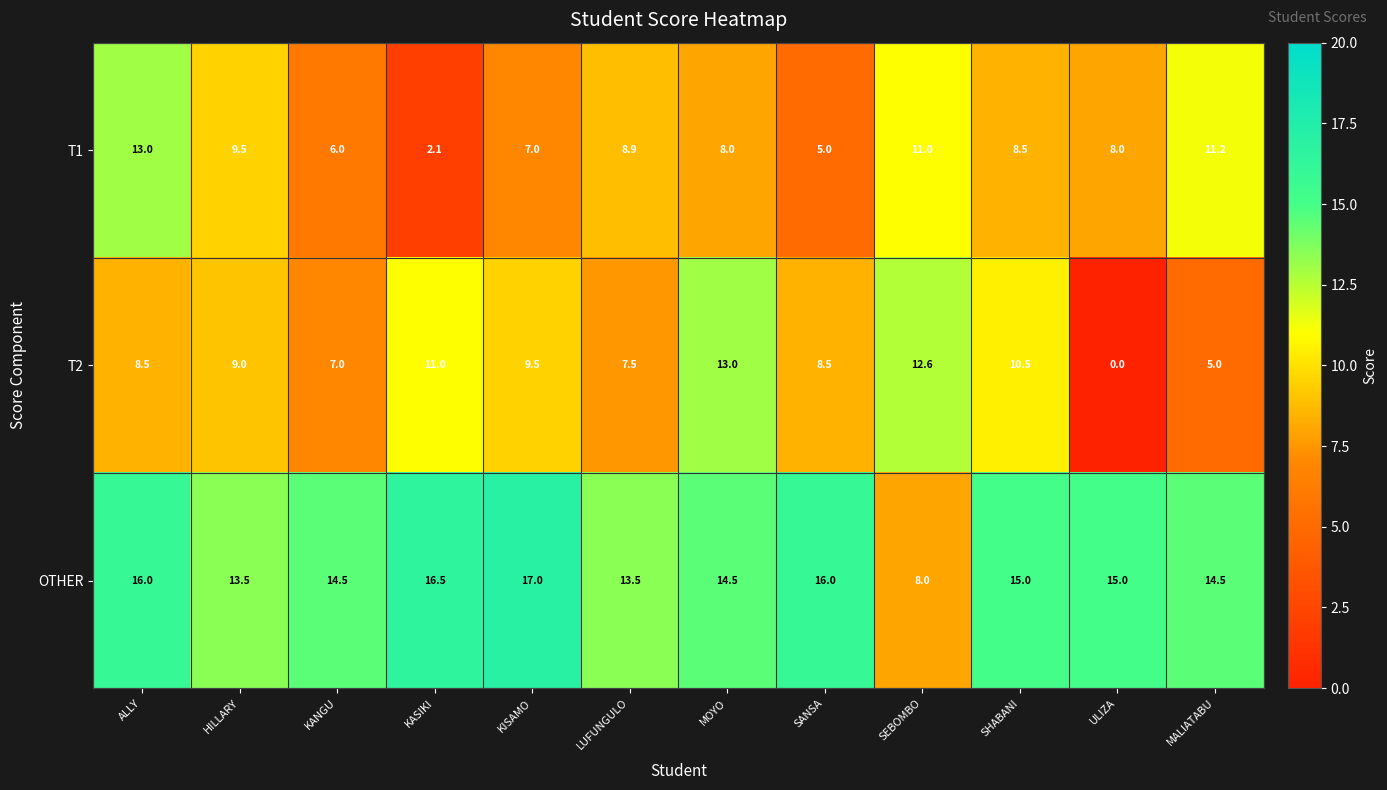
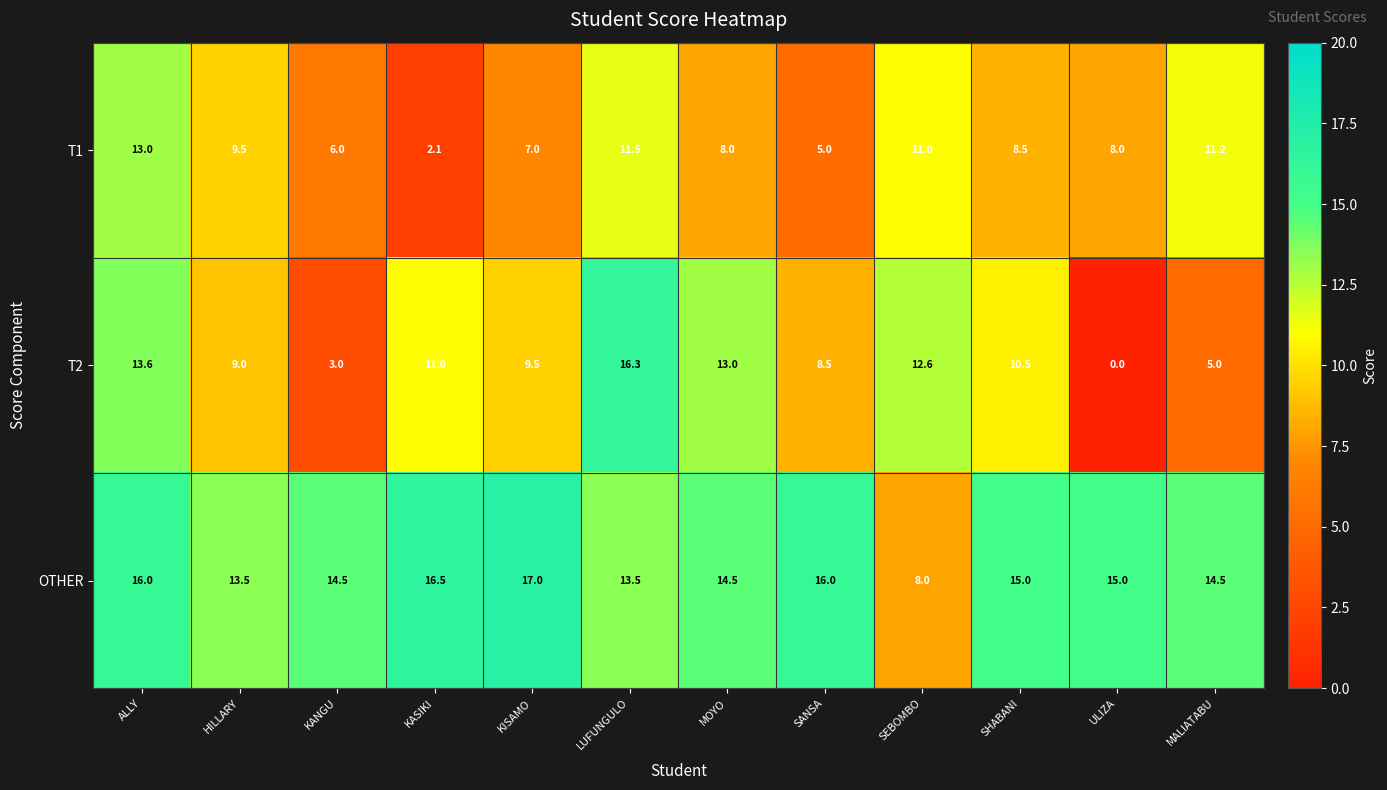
  {
    "T1": {
      "ALLY": 13.0,
      "HILLARY": 9.5,
      "KANGU": 6.0,
      "KASIKI": 2.1,
      "KISAMO": 7.0,
-     "LUFUNGULO": 8.9,
+     "LUFUNGULO": 11.5,
      "MOYO": 8.0,
      "SANSA": 5.0,
      "SEBOMBO": 11.0,
      "SHABANI": 8.5,
      "ULIZA": 8.0,
      "MALIATABU": 11.2
    },
    "T2": {
-     "ALLY": 8.5,
+     "ALLY": 13.6,
      "HILLARY": 9.0,
-     "KANGU": 7.0,
+     "KANGU": 3.0,
      "KASIKI": 11.0,
      "KISAMO": 9.5,
-     "LUFUNGULO": 7.5,
+     "LUFUNGULO": 16.3,
      "MOYO": 13.0,
      "SANSA": 8.5,
      "SEBOMBO": 12.6,
      "SHABANI": 10.5,
      "ULIZA": 0.0,
      "MALIATABU": 5.0
    },
    "OTHER": {
      "ALLY": 16.0,
      "HILLARY": 13.5,
      "KANGU": 14.5,
      "KASIKI": 16.5,
      "KISAMO": 17.0,
      "LUFUNGULO": 13.5,
      "MOYO": 14.5,
      "SANSA": 16.0,
      "SEBOMBO": 8.0,
      "SHABANI": 15.0,
      "ULIZA": 15.0,
      "MALIATABU": 14.5
    }
  }
